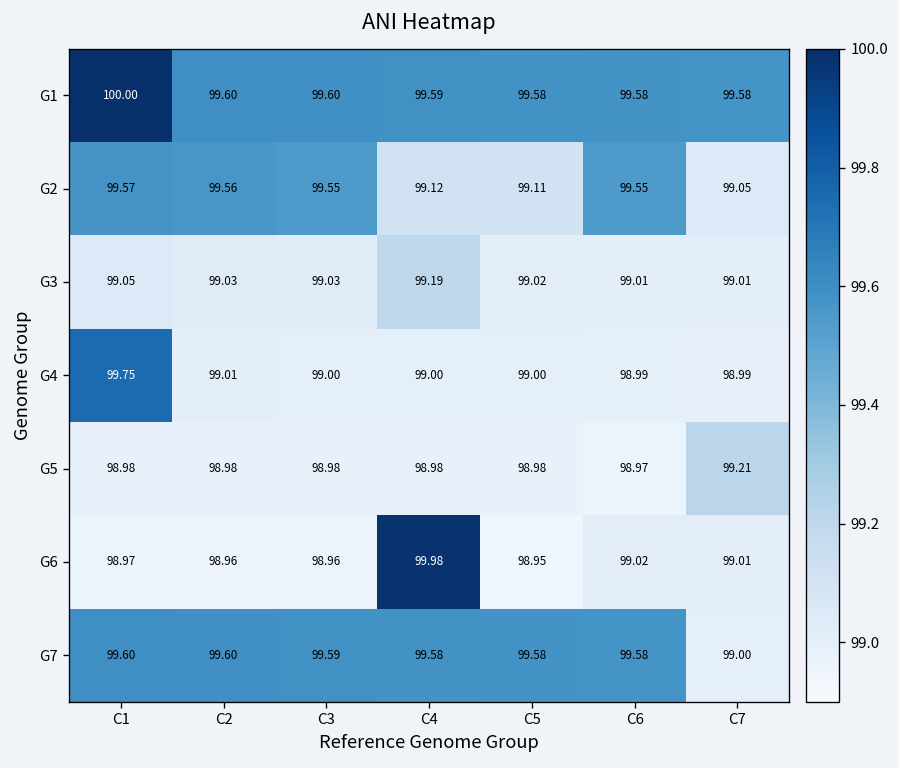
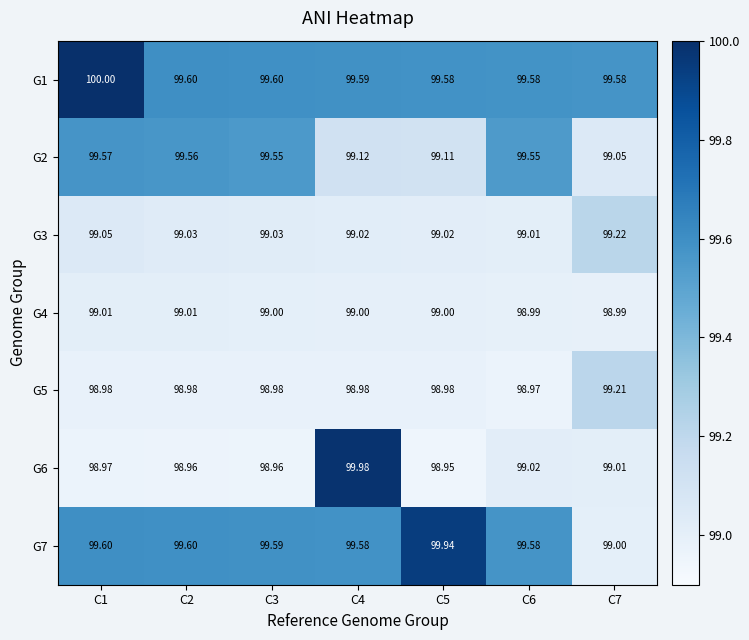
  {
    "G1": {
      "C1": 100.00,
      "C2": 99.60,
      "C3": 99.60,
      "C4": 99.59,
      "C5": 99.58,
      "C6": 99.58,
      "C7": 99.58
    },
    "G2": {
      "C1": 99.57,
      "C2": 99.56,
      "C3": 99.55,
      "C4": 99.12,
      "C5": 99.11,
      "C6": 99.55,
      "C7": 99.05
    },
    "G3": {
      "C1": 99.05,
      "C2": 99.03,
      "C3": 99.03,
-     "C4": 99.19,
+     "C4": 99.02,
      "C5": 99.02,
      "C6": 99.01,
-     "C7": 99.01
+     "C7": 99.22
    },
    "G4": {
-     "C1": 99.75,
+     "C1": 99.01,
      "C2": 99.01,
      "C3": 99.00,
      "C4": 99.00,
      "C5": 99.00,
      "C6": 98.99,
      "C7": 98.99
    },
    "G5": {
      "C1": 98.98,
      "C2": 98.98,
      "C3": 98.98,
      "C4": 98.98,
      "C5": 98.98,
      "C6": 98.97,
      "C7": 99.21
    },
    "G6": {
      "C1": 98.97,
      "C2": 98.96,
      "C3": 98.96,
      "C4": 99.98,
      "C5": 98.95,
      "C6": 99.02,
      "C7": 99.01
    },
    "G7": {
      "C1": 99.60,
      "C2": 99.60,
      "C3": 99.59,
      "C4": 99.58,
-     "C5": 99.58,
+     "C5": 99.94,
      "C6": 99.58,
      "C7": 99.00
    }
  }
